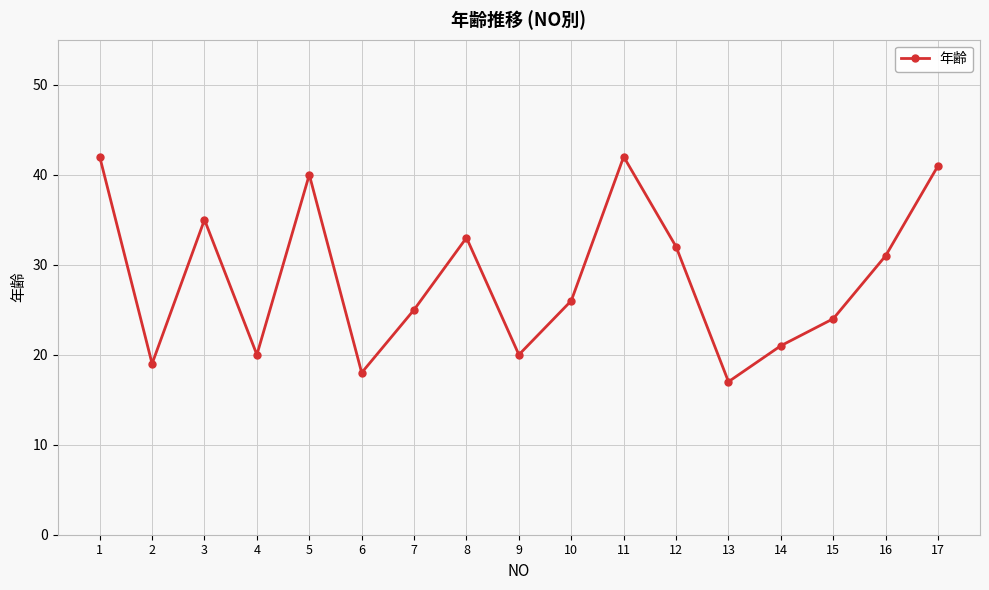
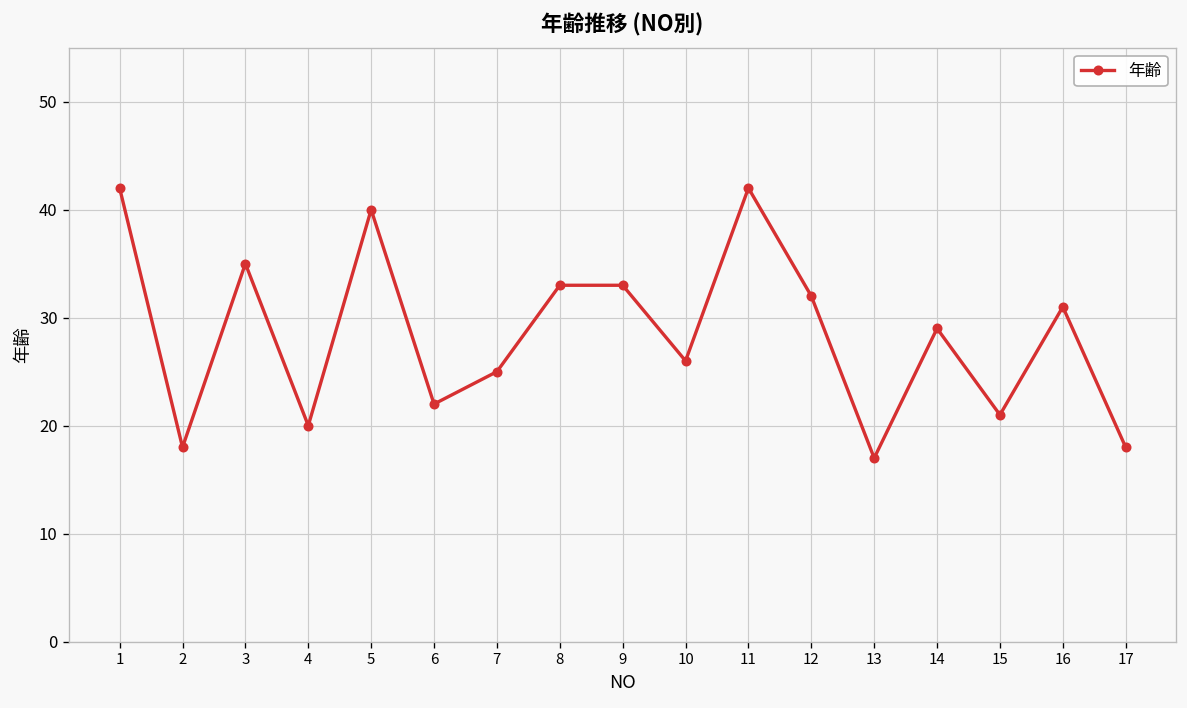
  {
    "1": 42,
-   "2": 19,
+   "2": 18,
    "3": 35,
    "4": 20,
    "5": 40,
-   "6": 18,
+   "6": 22,
    "7": 25,
    "8": 33,
-   "9": 20,
+   "9": 33,
    "10": 26,
    "11": 42,
    "12": 32,
    "13": 17,
-   "14": 21,
-   "15": 24,
+   "14": 29,
+   "15": 21,
    "16": 31,
-   "17": 41
+   "17": 18
  }
